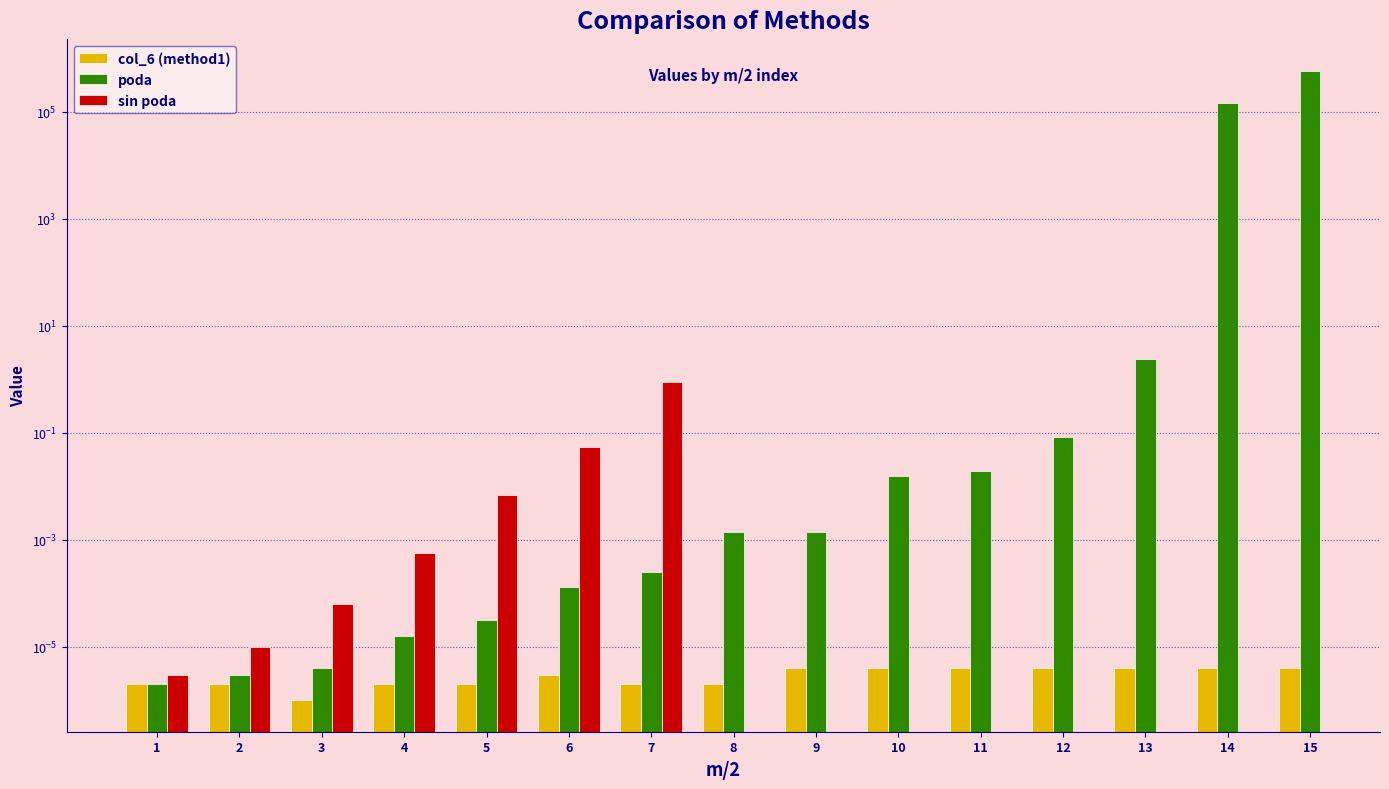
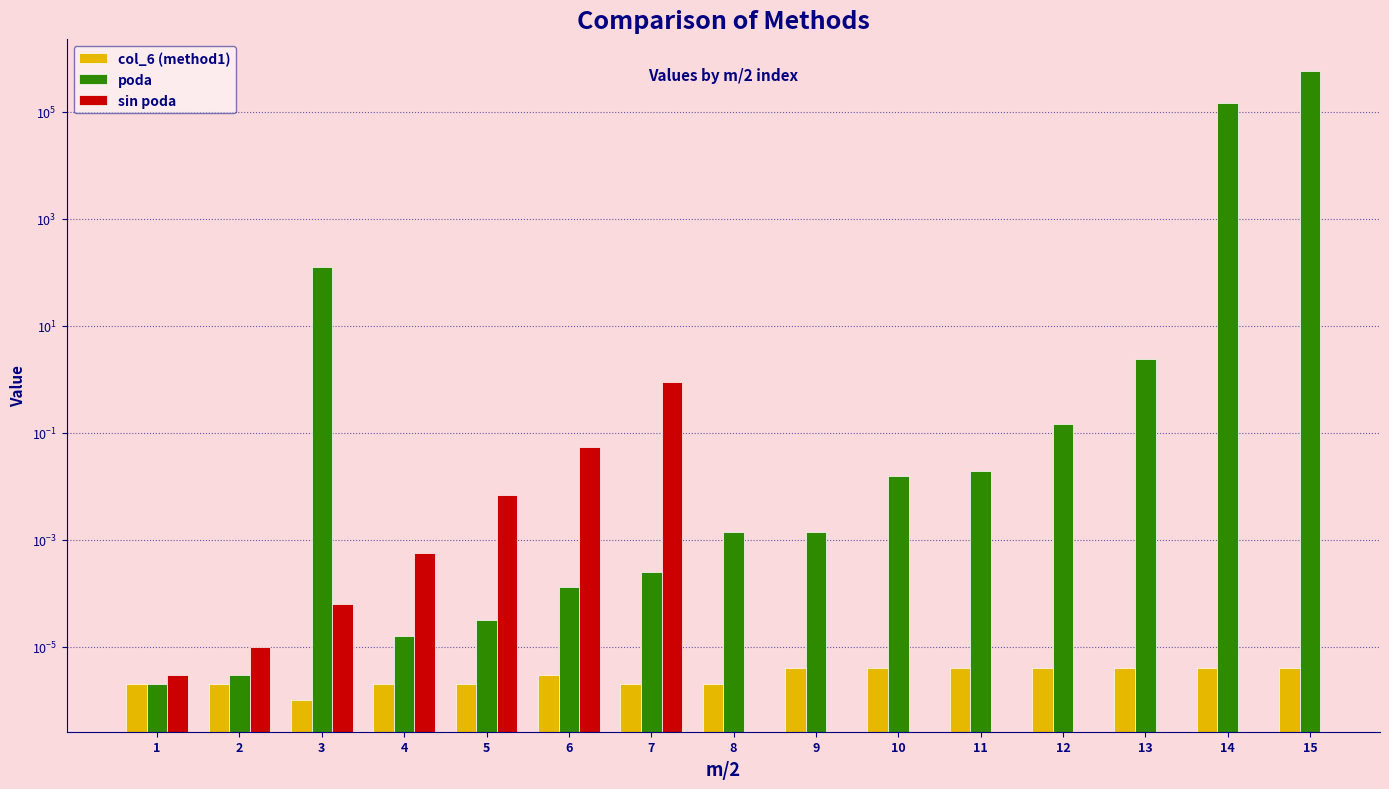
  {
    "col_6 (method1)": {
      "1": 0.0000020,
      "2": 0.0000020,
      "3": 0.0000010,
      "4": 0.0000020,
      "5": 0.0000020,
      "6": 0.000003,
      "7": 0.0000020,
      "8": 0.0000020,
      "9": 0.000004,
      "10": 0.000004,
      "11": 0.000004,
      "12": 0.000004,
      "13": 0.000004,
      "14": 0.000004,
      "15": 0.000004
    },
    "poda": {
      "1": 0.0000020,
      "2": 0.000003,
-     "3": 0,
+     "3": 130,
      "4": 0.000016,
      "5": 0.00003,
      "6": 0.00013,
      "7": 0.0003,
      "8": 0.0014,
      "9": 0.0014,
      "10": 0.016,
      "11": 0.02,
-     "12": 0.08,
+     "12": 0.14,
      "13": 2,
      "14": 140000,
      "15": 600000
    }
  }
